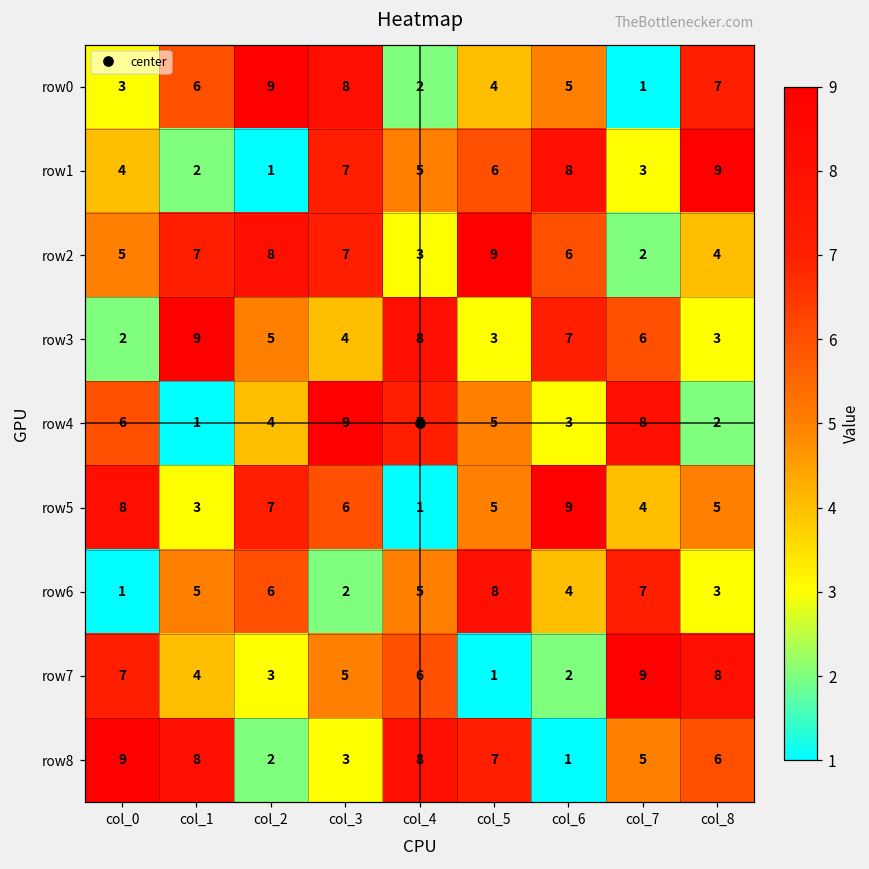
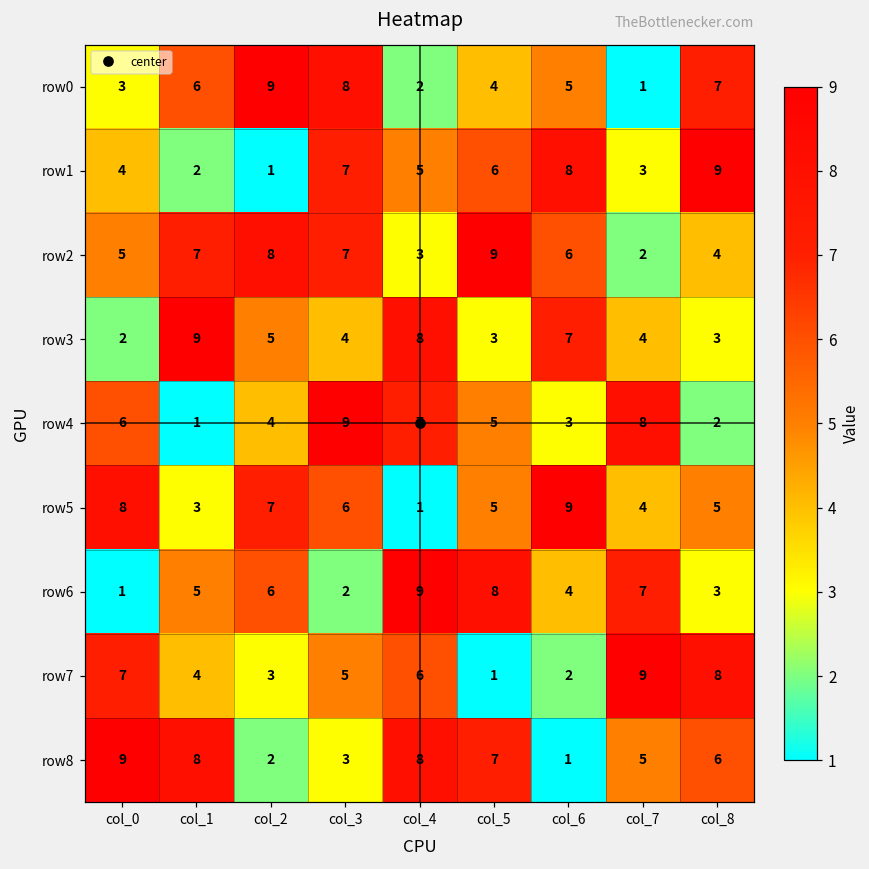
  {
    "row0": {
      "col_0": 3,
      "col_1": 6,
      "col_2": 9,
      "col_3": 8,
      "col_4": 2,
      "col_5": 4,
      "col_6": 5,
      "col_7": 1,
      "col_8": 7
    },
    "row1": {
      "col_0": 4,
      "col_1": 2,
      "col_2": 1,
      "col_3": 7,
      "col_4": 5,
      "col_5": 6,
      "col_6": 8,
      "col_7": 3,
      "col_8": 9
    },
    "row2": {
      "col_0": 5,
      "col_1": 7,
      "col_2": 8,
      "col_3": 7,
      "col_4": 3,
      "col_5": 9,
      "col_6": 6,
      "col_7": 2,
      "col_8": 4
    },
    "row3": {
      "col_0": 2,
      "col_1": 9,
      "col_2": 5,
      "col_3": 4,
      "col_4": 8,
      "col_5": 3,
      "col_6": 7,
-     "col_7": 6,
+     "col_7": 4,
      "col_8": 3
    },
    "row4": {
      "col_0": 6,
      "col_1": 1,
      "col_2": 4,
      "col_3": 9,
      "col_5": 5,
      "col_6": 3,
      "col_7": 8,
      "col_8": 2
    },
    "row5": {
      "col_0": 8,
      "col_1": 3,
      "col_2": 7,
      "col_3": 6,
      "col_4": 1,
      "col_5": 5,
      "col_6": 9,
      "col_7": 4,
      "col_8": 5
    },
    "row6": {
      "col_0": 1,
      "col_1": 5,
      "col_2": 6,
      "col_3": 2,
-     "col_4": 5,
+     "col_4": 9,
      "col_5": 8,
      "col_6": 4,
      "col_7": 7,
      "col_8": 3
    },
    "row7": {
      "col_0": 7,
      "col_1": 4,
      "col_2": 3,
      "col_3": 5,
      "col_4": 6,
      "col_5": 1,
      "col_6": 2,
      "col_7": 9,
      "col_8": 8
    },
    "row8": {
      "col_0": 9,
      "col_1": 8,
      "col_2": 2,
      "col_3": 3,
      "col_4": 8,
      "col_5": 7,
      "col_6": 1,
      "col_7": 5,
      "col_8": 6
    }
  }
